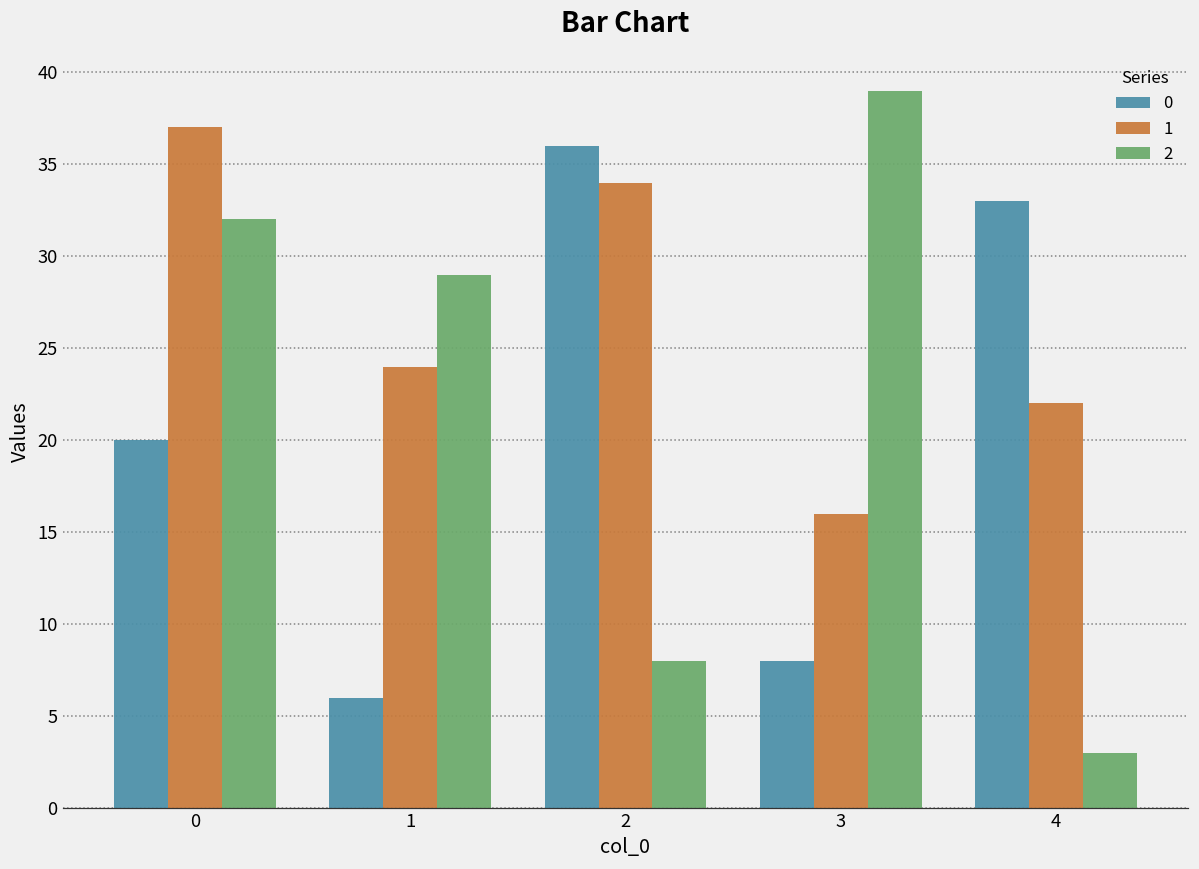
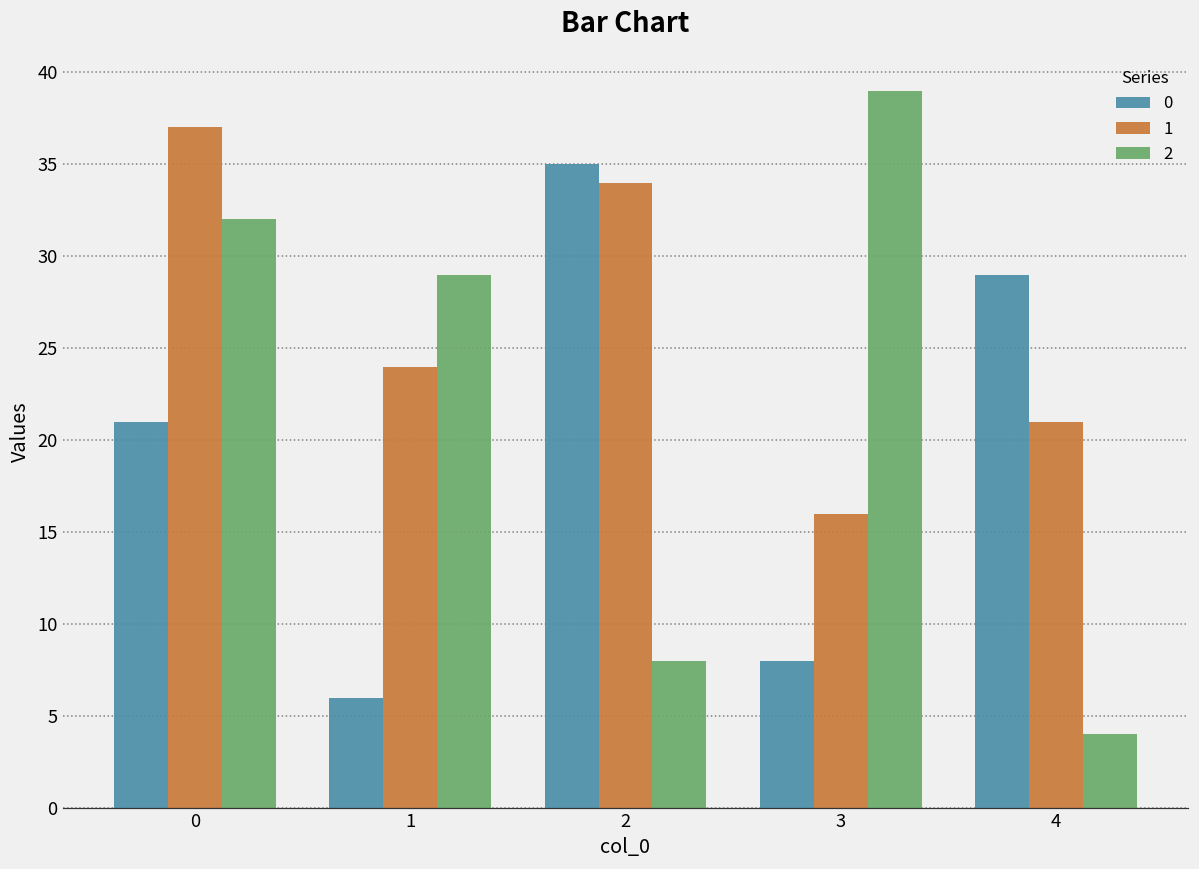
  {
    "0": {
-     "0": 20,
+     "0": 21,
      "1": 6,
-     "2": 36,
+     "2": 35,
      "3": 8,
-     "4": 33
+     "4": 29
    },
    "1": {
      "0": 37,
      "1": 24,
      "2": 34,
      "3": 16,
-     "4": 22
+     "4": 21
    },
    "2": {
      "0": 32,
      "1": 29,
      "2": 8,
      "3": 39,
-     "4": 3
+     "4": 4
    }
  }
